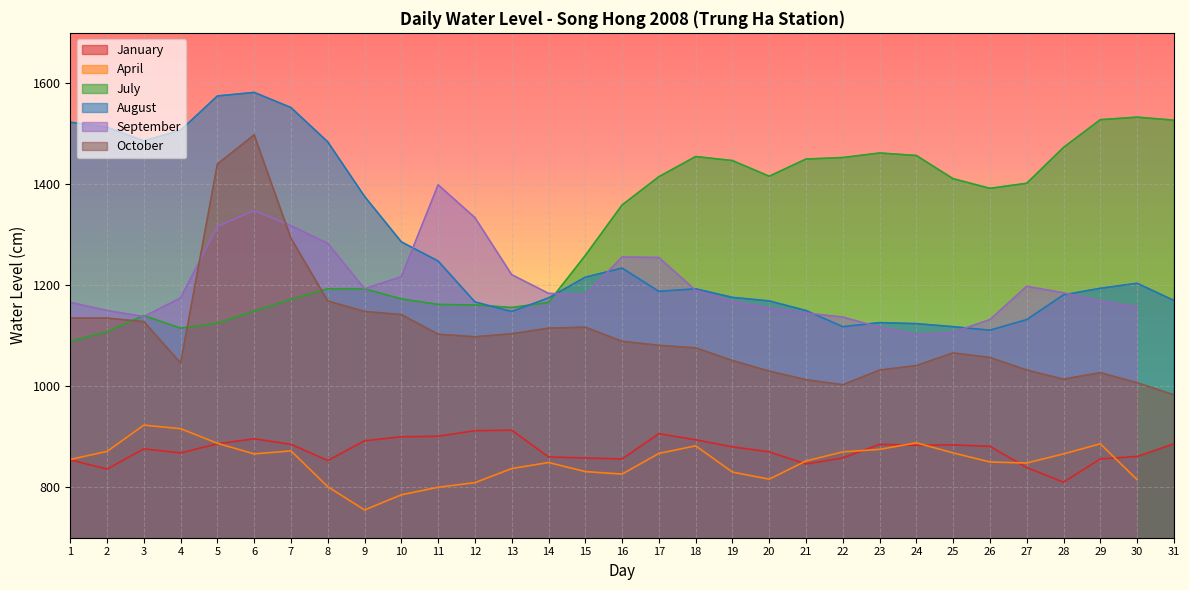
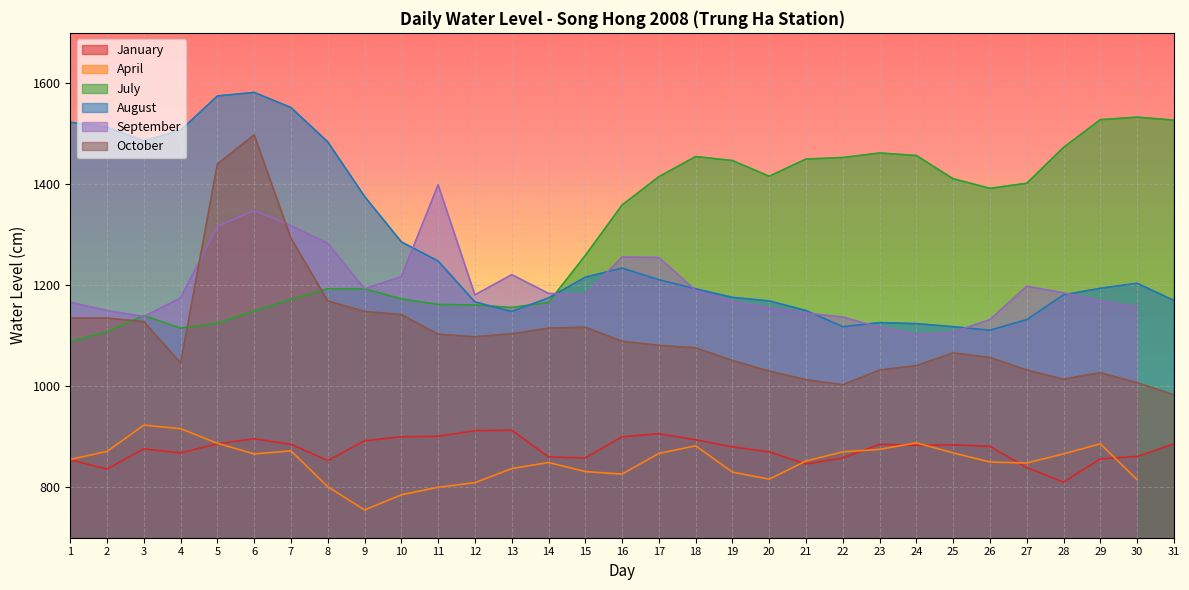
  {
    "January": {
      "2": 840,
      "3": 880,
      "4": 870,
      "6": 900,
      "7": 890,
      "8": 850,
      "9": 890,
      "10": 900,
      "11": 900,
      "12": 910,
      "13": 910,
      "14": 860,
      "15": 860,
-     "16": 860,
+     "16": 900,
      "17": 910,
      "18": 890,
      "19": 880,
      "20": 870,
      "21": 850,
      "22": 860,
      "23": 890,
      "25": 880,
      "26": 880,
      "27": 840,
      "28": 810,
      "29": 860,
      "30": 860,
      "31": 890
    },
    "April": {
      "2": 870,
      "3": 920,
      "4": 920,
      "6": 870,
      "7": 870,
      "8": 800,
      "9": 760,
      "10": 790,
      "11": 800,
      "12": 810,
      "13": 840,
      "14": 850,
      "15": 830,
      "16": 830,
      "17": 870,
      "18": 880,
      "19": 830,
      "20": 820,
      "21": 850,
      "22": 870,
      "23": 880,
      "25": 870,
      "26": 850,
      "27": 850,
      "28": 870,
      "29": 890,
      "30": 820
    },
    "July": {
      "1": 1090,
      "2": 1110,
      "4": 1120,
      "5": 1130,
      "6": 1150,
      "7": 1170,
      "8": 1190,
      "10": 1170,
      "11": 1160,
      "12": 1160,
      "13": 1160,
      "14": 1170,
      "15": 1260,
      "16": 1360,
      "17": 1420,
      "18": 1460,
      "19": 1450,
      "20": 1420,
      "21": 1450,
      "22": 1450,
      "23": 1460,
      "24": 1460,
      "25": 1410,
      "26": 1390,
      "27": 1400,
      "28": 1470,
      "29": 1530,
      "30": 1530,
      "31": 1530
    },
    "August": {
      "1": 1520,
      "5": 1580,
      "6": 1580,
      "7": 1550,
      "8": 1480,
      "9": 1380,
      "10": 1290,
      "11": 1250,
      "12": 1170,
      "13": 1150,
      "14": 1180,
      "15": 1220,
      "16": 1230,
-     "17": 1190,
+     "17": 1210,
      "19": 1180,
      "20": 1170,
      "21": 1150,
      "22": 1120,
      "23": 1130,
      "24": 1120,
      "25": 1120,
      "26": 1110,
      "27": 1130,
      "29": 1190,
      "30": 1200,
      "31": 1170
    },
    "September": {
      "1": 1170,
      "2": 1150,
      "4": 1180,
      "5": 1320,
      "6": 1350,
      "7": 1320,
      "8": 1280,
      "10": 1220,
      "11": 1400,
-     "12": 1330,
+     "12": 1180,
      "13": 1220,
      "14": 1180,
      "15": 1180,
      "16": 1260,
      "17": 1260,
      "19": 1170,
      "20": 1160,
      "21": 1150,
      "22": 1140,
      "23": 1120,
      "24": 1100,
      "25": 1110,
      "26": 1130,
      "27": 1200,
      "29": 1170,
      "30": 1160
    },
    "October": {
      "1": 1140,
      "2": 1140,
      "3": 1130,
      "4": 1050,
      "5": 1440,
      "6": 1500,
      "7": 1290,
      "8": 1170,
      "9": 1150,
      "10": 1140,
      "11": 1100,
      "12": 1100,
      "13": 1100,
      "14": 1120,
      "15": 1120,
      "16": 1090,
      "17": 1080,
      "18": 1080,
      "19": 1050,
      "20": 1030,
      "21": 1010,
      "22": 1000,
      "23": 1030,
      "24": 1040,
      "25": 1070,
      "26": 1060,
      "27": 1030,
      "28": 1010,
      "29": 1030,
      "30": 1010,
      "31": 980
    }
  }
